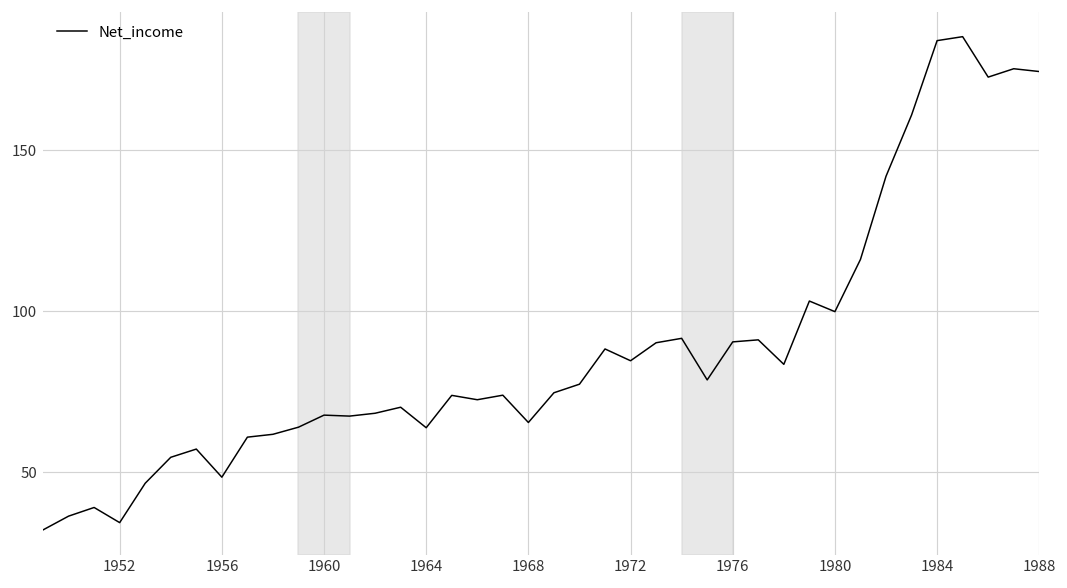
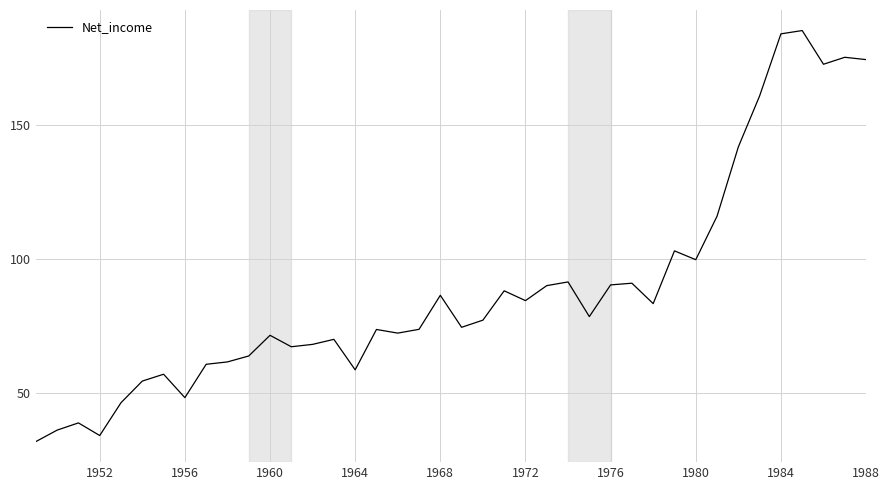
  {
    "1952": 34,
    "1956": 48,
-   "1960": 68,
-   "1964": 64,
-   "1968": 65,
+   "1960": 72,
+   "1964": 59,
+   "1968": 87,
    "1972": 85,
    "1976": 90,
    "1980": 100,
    "1984": 184,
    "1988": 174
  }
